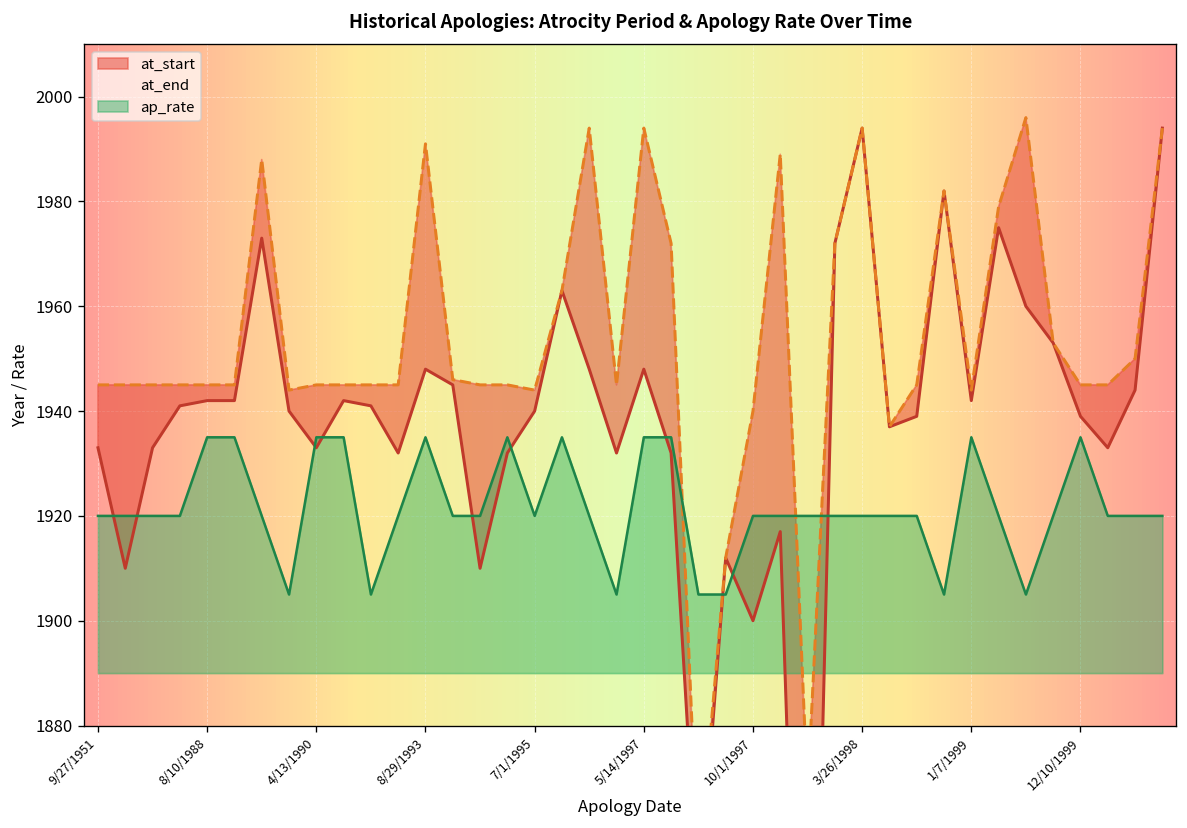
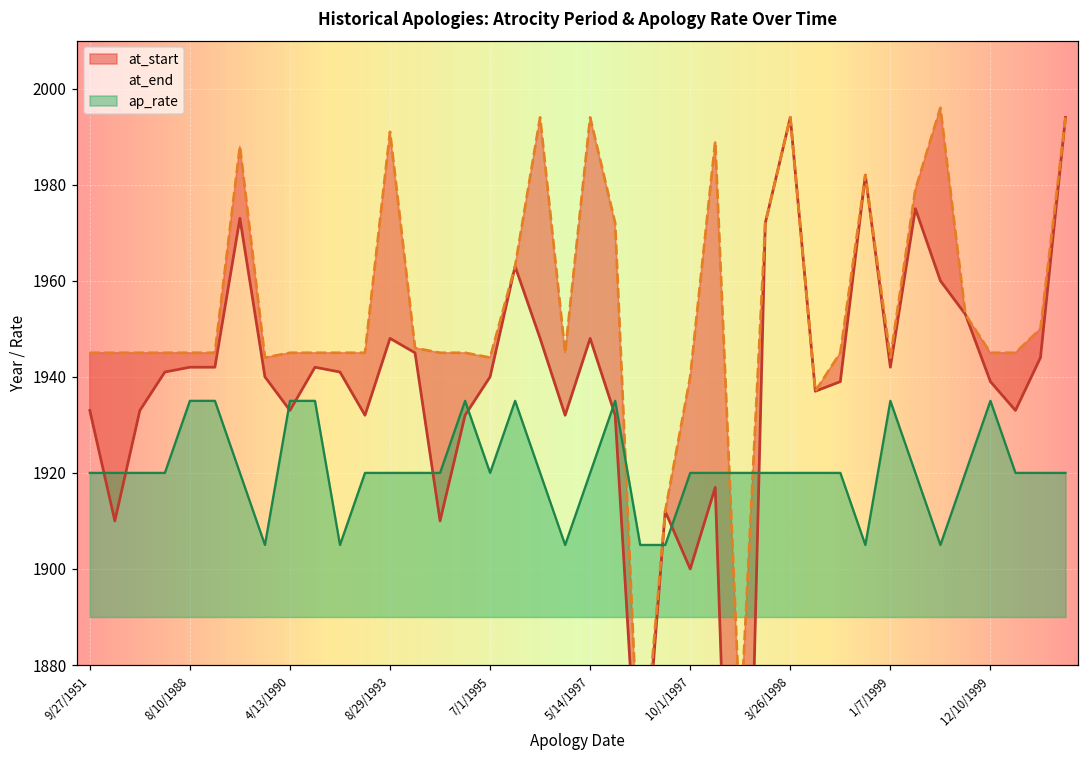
  {
    "at_end": {
      "9/27/1951": 1945,
      "8/10/1988": 1945,
      "8/29/1993": 1991,
      "5/14/1997": 1994,
      "10/1/1997": 1940,
      "1/7/1999": 1944,
      "12/10/1999": 1945
    },
    "ap_rate": {
      "9/27/1951": 1920,
      "8/10/1988": 1935,
-     "8/29/1993": 1935,
-     "5/14/1997": 1935,
+     "8/29/1993": 1920,
+     "5/14/1997": 1920,
      "10/1/1997": 1920,
      "3/26/1998": 1920,
      "1/7/1999": 1935,
      "12/10/1999": 1935
    }
  }
